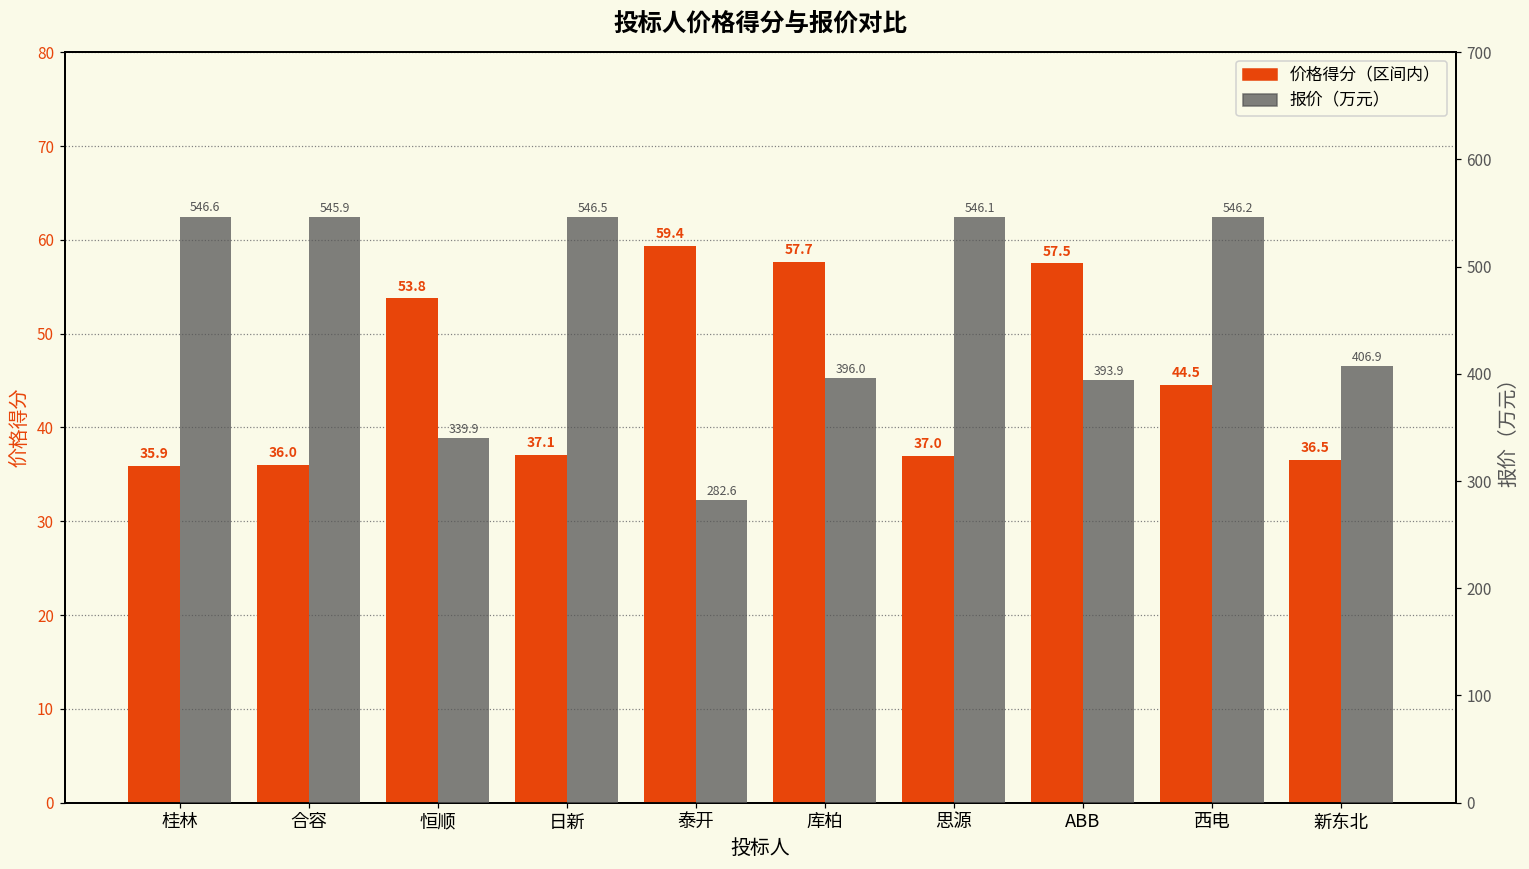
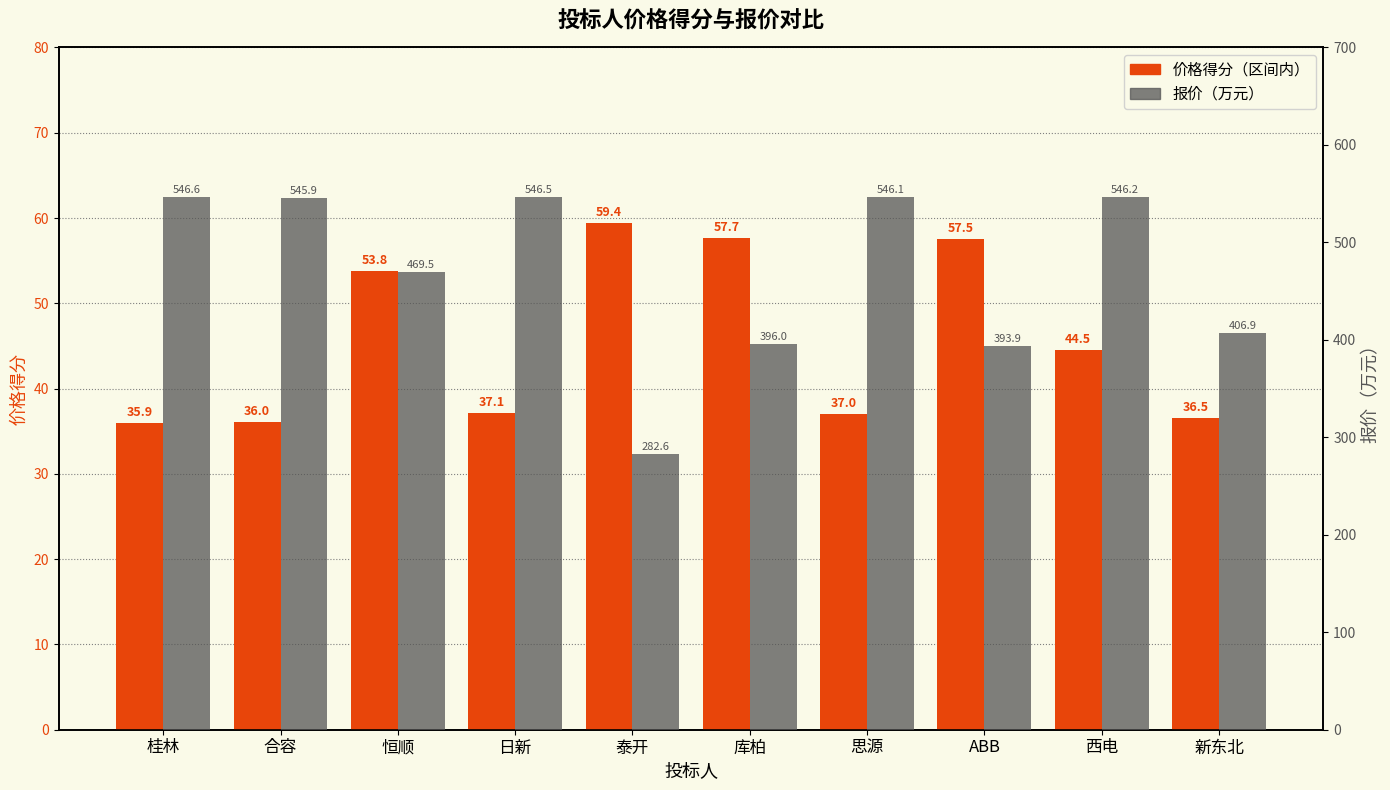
  {
    "价格得分（区间内）": {
      "桂林": 35.9,
      "合容": 36.0,
      "恒顺": 53.8,
      "日新": 37.1,
      "泰开": 59.4,
      "库柏": 57.7,
      "思源": 37.0,
      "ABB": 57.5,
      "西电": 44.5,
      "新东北": 36.5
    },
    "报价（万元）": {
      "桂林": 546.6,
      "合容": 545.9,
-     "恒顺": 339.9,
+     "恒顺": 469.5,
      "日新": 546.5,
      "泰开": 282.6,
      "库柏": 396.0,
      "思源": 546.1,
      "ABB": 393.9,
      "西电": 546.2,
      "新东北": 406.9
    }
  }
